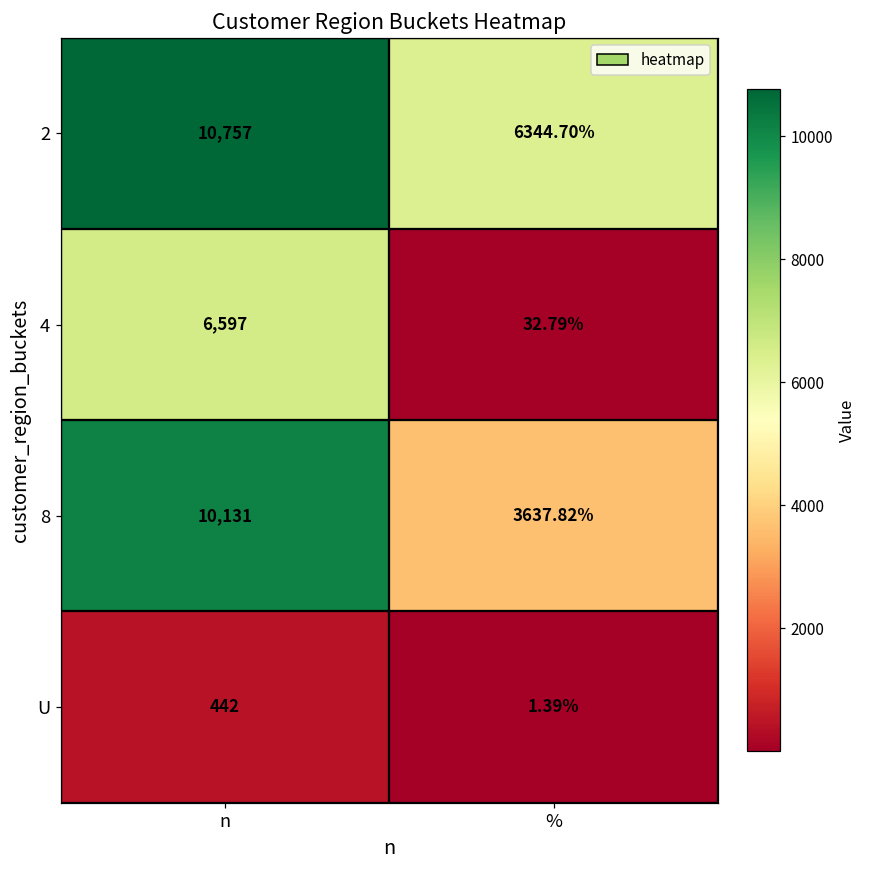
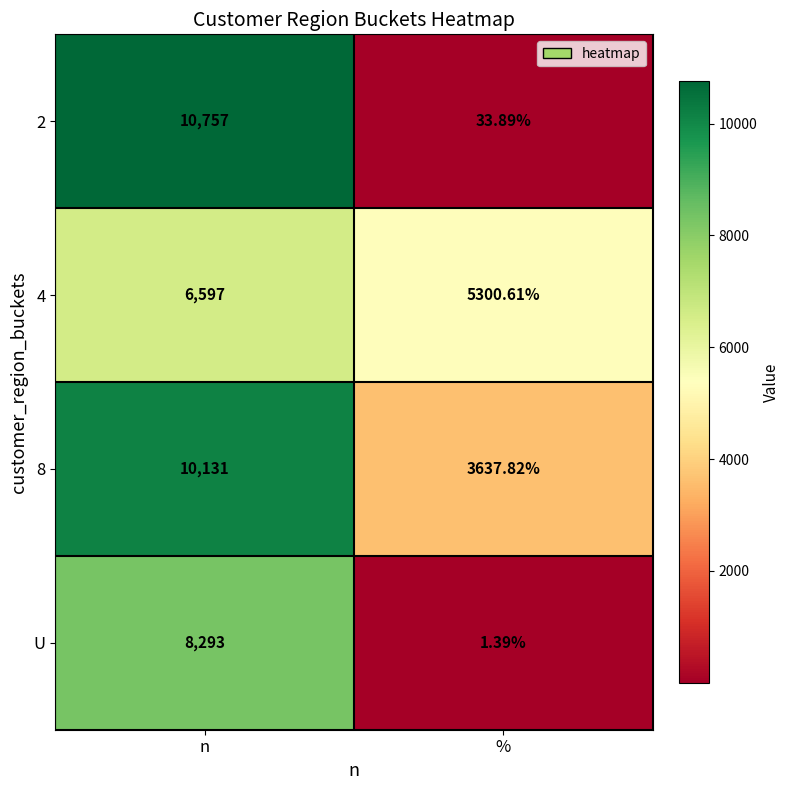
  {
    "2": {
      "n": "10,757",
-     "%": "6344.70%"
+     "%": "33.89%"
    },
    "4": {
      "n": "6,597",
-     "%": "32.79%"
+     "%": "5300.61%"
    },
    "8": {
      "n": "10,131",
      "%": "3637.82%"
    },
    "U": {
-     "n": "442",
+     "n": "8,293",
      "%": "1.39%"
    }
  }
